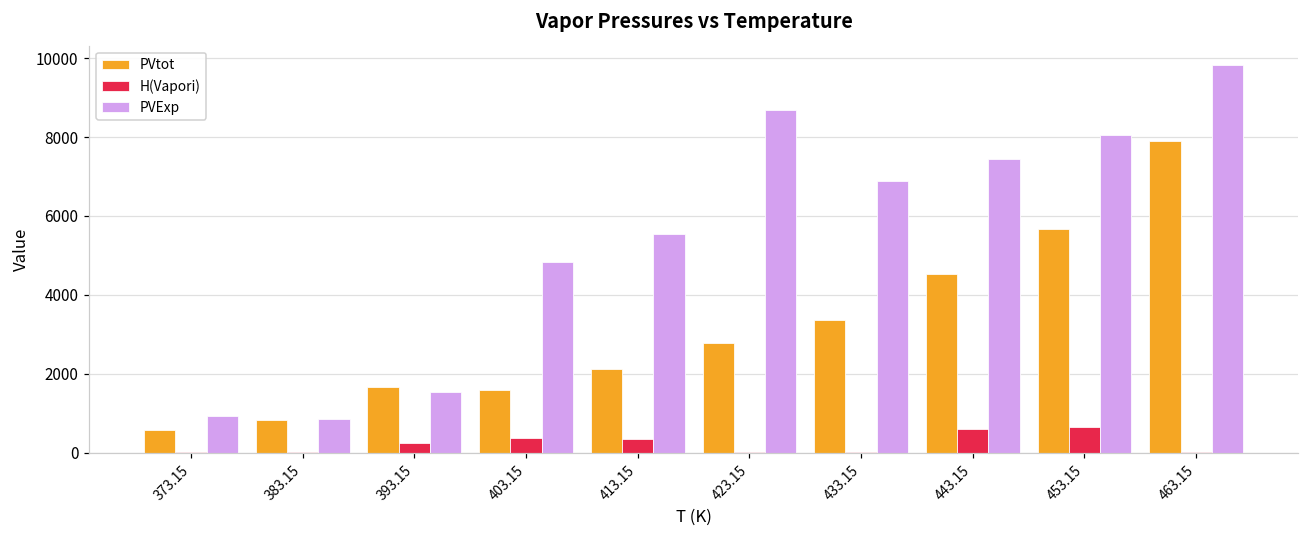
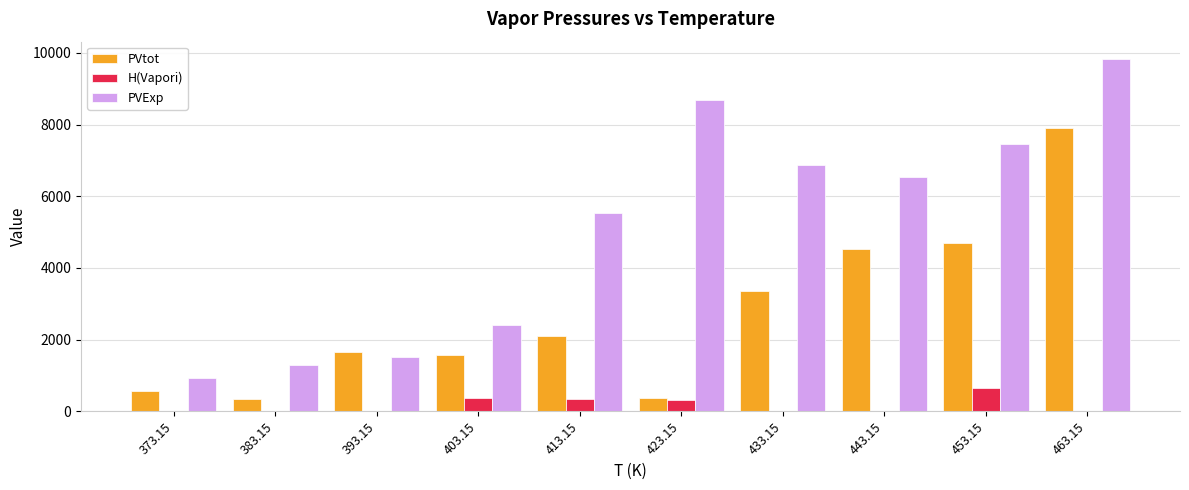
  {
    "PVtot": {
      "373.15": 600,
-     "383.15": 800,
+     "383.15": 300,
      "393.15": 1700,
      "403.15": 1600,
      "413.15": 2100,
-     "423.15": 2800,
+     "423.15": 400,
      "433.15": 3300,
      "443.15": 4500,
-     "453.15": 5700,
+     "453.15": 4700,
      "463.15": 7900
    },
    "H(Vapori)": {
-     "393.15": 200,
+     "393.15": 0,
      "403.15": 400,
      "413.15": 300,
-     "423.15": 0,
-     "443.15": 600,
+     "423.15": 300,
+     "443.15": 0,
      "453.15": 600
    },
    "PVExp": {
      "373.15": 900,
-     "383.15": 800,
+     "383.15": 1300,
      "393.15": 1500,
-     "403.15": 4800,
+     "403.15": 2400,
      "413.15": 5500,
      "423.15": 8700,
      "433.15": 6900,
-     "443.15": 7400,
-     "453.15": 8100,
+     "443.15": 6500,
+     "453.15": 7500,
      "463.15": 9800
    }
  }
